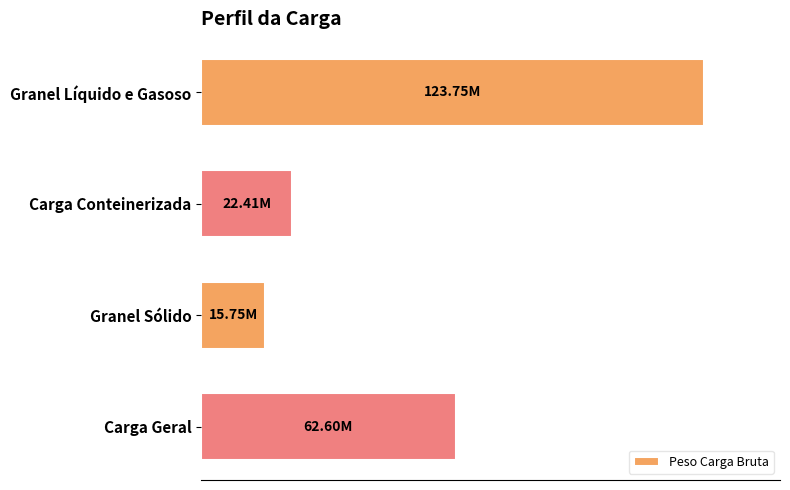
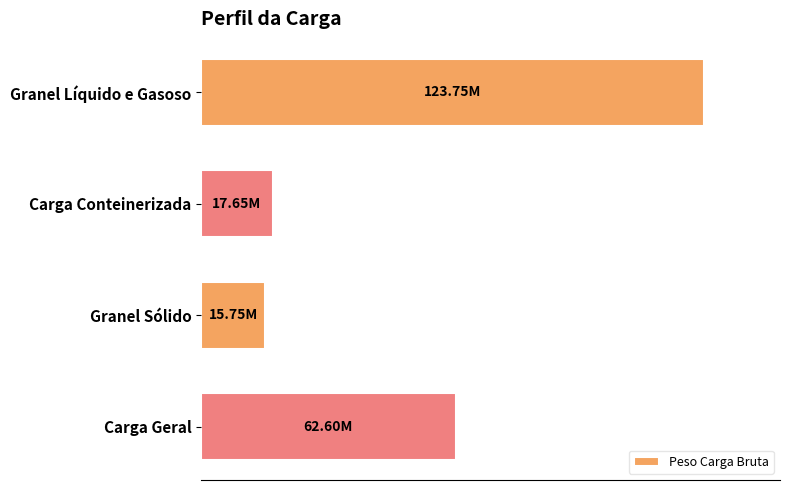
  {
    "Granel Líquido e Gasoso": "123.75M",
-   "Carga Conteinerizada": "22.41M",
+   "Carga Conteinerizada": "17.65M",
    "Granel Sólido": "15.75M",
    "Carga Geral": "62.60M"
  }
